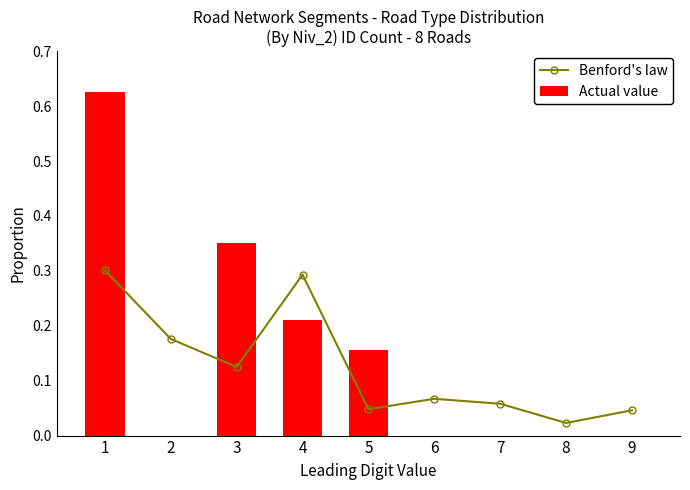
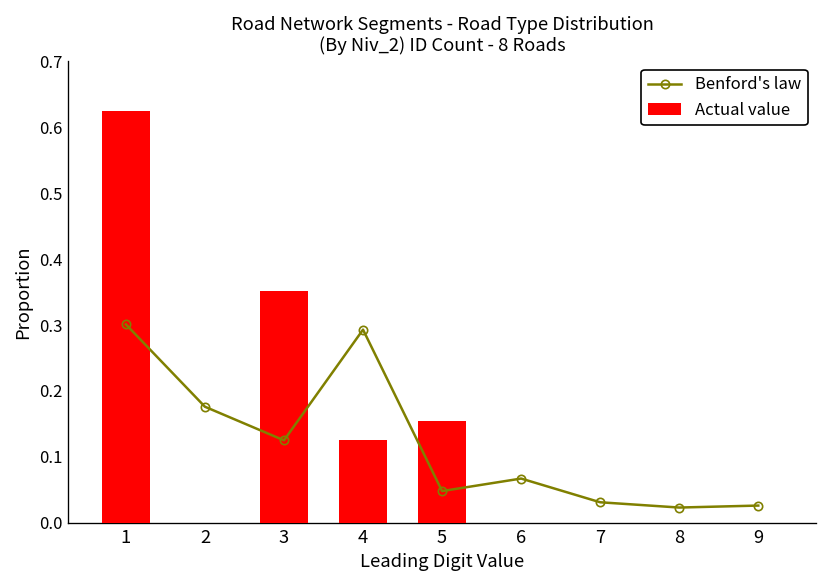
  {
    "Actual value": {
      "1": 0.63,
      "2": 0.00,
      "3": 0.35,
-     "4": 0.21,
+     "4": 0.13,
      "5": 0.16,
      "6": 0.00,
      "7": 0.00,
      "8": 0.00,
      "9": 0.00
    },
    "Benford's law": {
      "1": 0.30,
      "2": 0.18,
      "3": 0.13,
      "4": 0.29,
      "5": 0.05,
      "6": 0.07,
-     "7": 0.06,
+     "7": 0.03,
      "8": 0.02,
-     "9": 0.05
+     "9": 0.03
    }
  }
